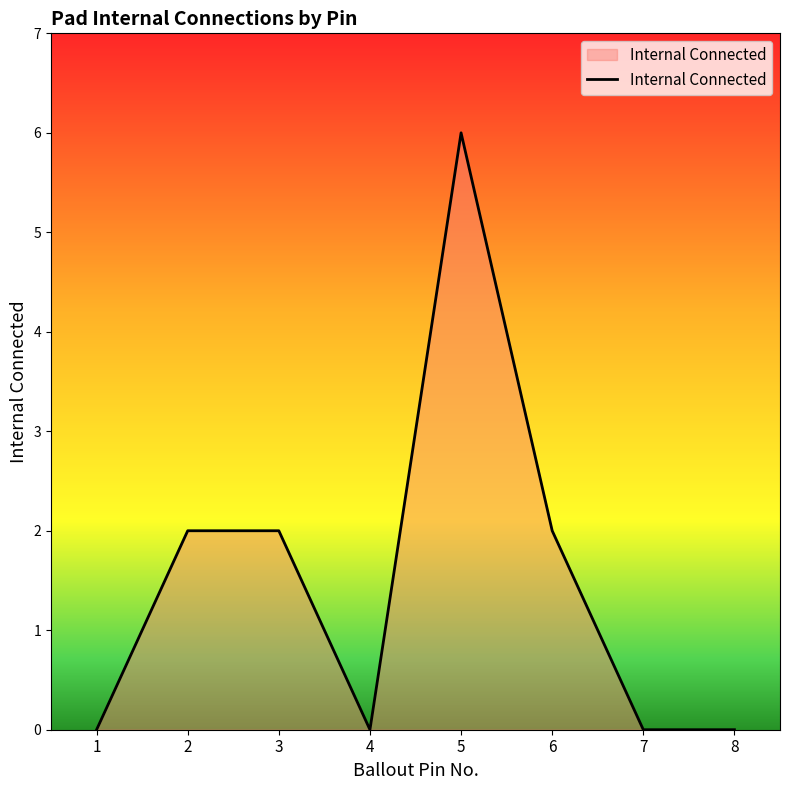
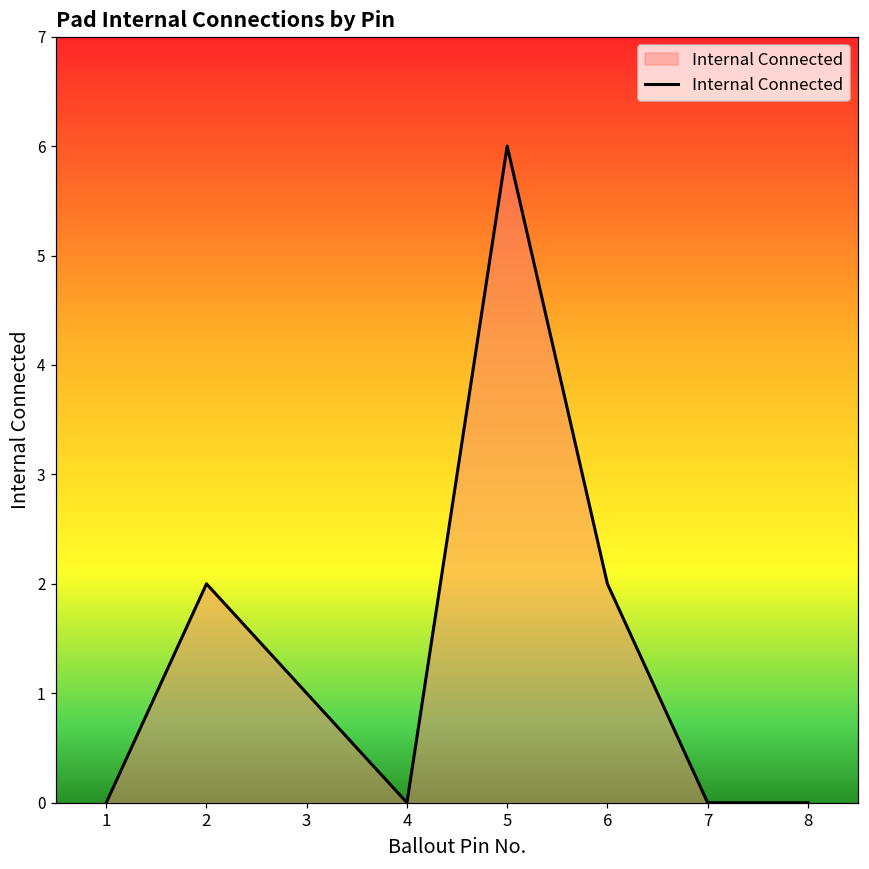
  {
    "1": 0,
    "2": 2,
-   "3": 2,
+   "3": 1,
    "4": 0,
    "5": 6,
    "6": 2,
    "7": 0,
    "8": 0
  }
